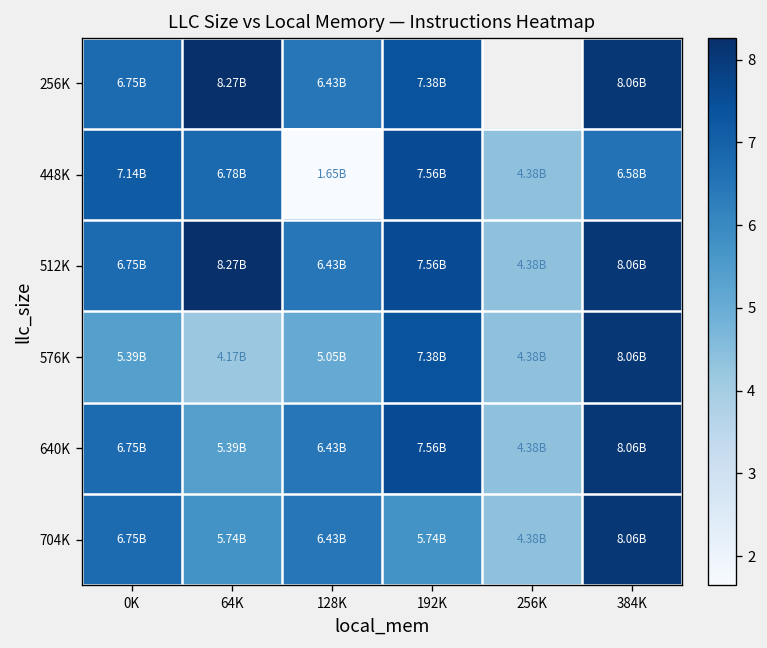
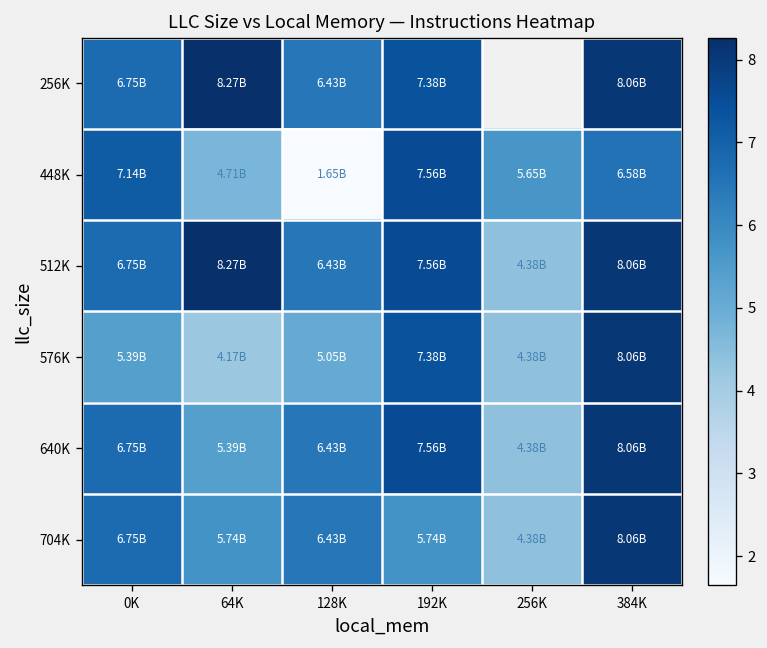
  {
    "256K": {
      "0K": "6.75B",
      "64K": "8.27B",
      "128K": "6.43B",
      "192K": "7.38B",
      "384K": "8.06B"
    },
    "448K": {
      "0K": "7.14B",
-     "64K": "6.78B",
+     "64K": "4.71B",
      "128K": "1.65B",
      "192K": "7.56B",
-     "256K": "4.38B",
+     "256K": "5.65B",
      "384K": "6.58B"
    },
    "512K": {
      "0K": "6.75B",
      "64K": "8.27B",
      "128K": "6.43B",
      "192K": "7.56B",
      "256K": "4.38B",
      "384K": "8.06B"
    },
    "576K": {
      "0K": "5.39B",
      "64K": "4.17B",
      "128K": "5.05B",
      "192K": "7.38B",
      "256K": "4.38B",
      "384K": "8.06B"
    },
    "640K": {
      "0K": "6.75B",
      "64K": "5.39B",
      "128K": "6.43B",
      "192K": "7.56B",
      "256K": "4.38B",
      "384K": "8.06B"
    },
    "704K": {
      "0K": "6.75B",
      "64K": "5.74B",
      "128K": "6.43B",
      "192K": "5.74B",
      "256K": "4.38B",
      "384K": "8.06B"
    }
  }
